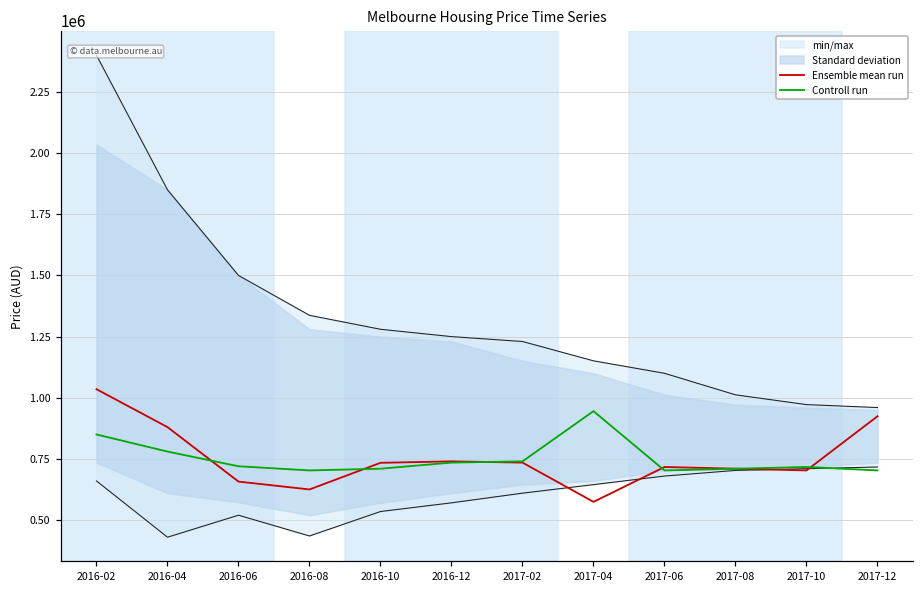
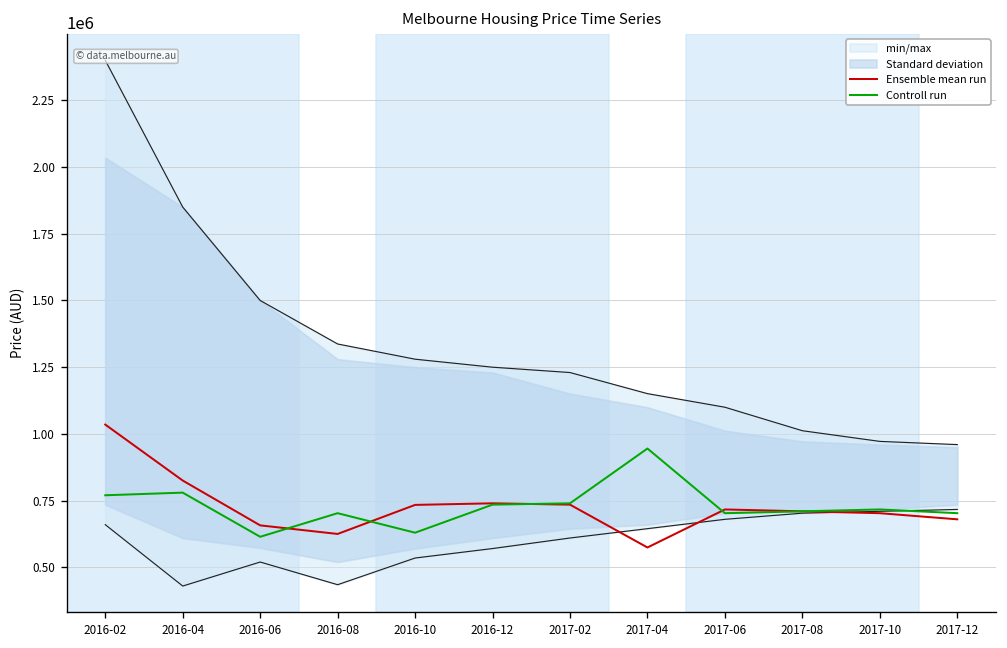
  {
    "Ensemble mean run": {
      "2016-02": 1040000,
-     "2016-04": 880000,
+     "2016-04": 830000,
      "2016-06": 660000,
      "2016-08": 630000,
      "2016-10": 730000,
      "2017-04": 570000,
      "2017-06": 720000,
-     "2017-12": 920000
+     "2017-12": 680000
    },
    "Controll run": {
-     "2016-02": 850000,
+     "2016-02": 770000,
      "2016-04": 780000,
-     "2016-06": 720000,
+     "2016-06": 610000,
      "2016-08": 700000,
-     "2016-10": 710000,
+     "2016-10": 630000,
      "2017-04": 950000,
      "2017-06": 700000,
      "2017-12": 700000
    }
  }
